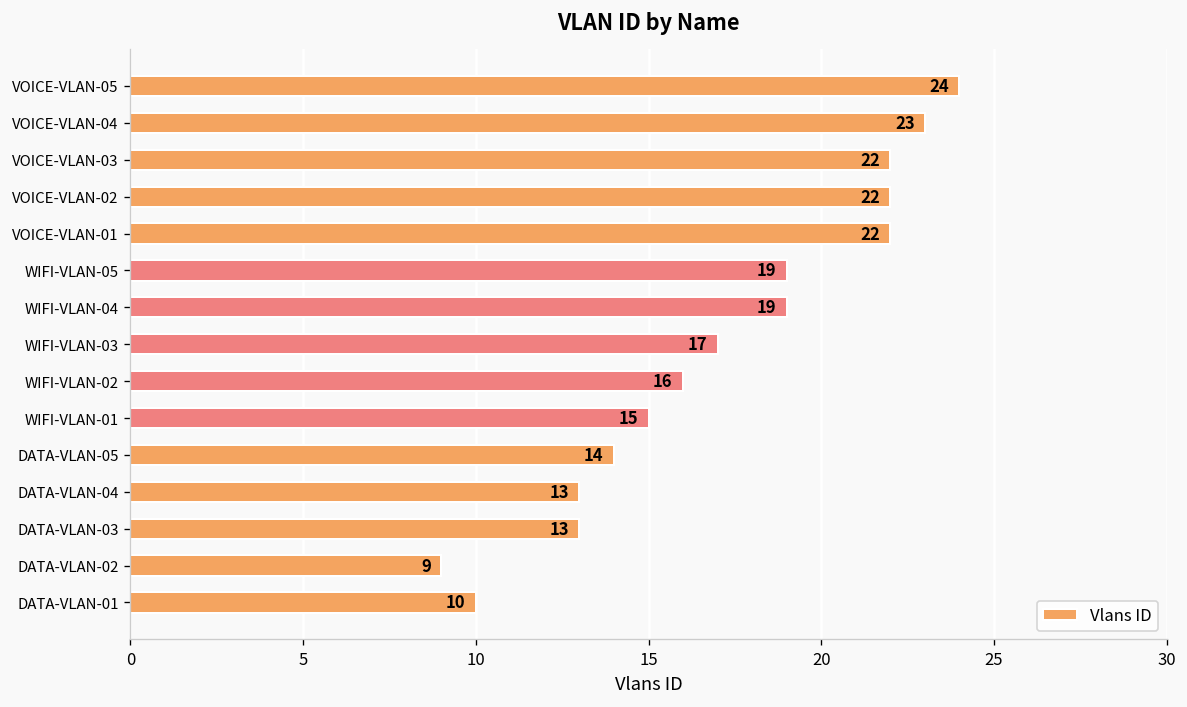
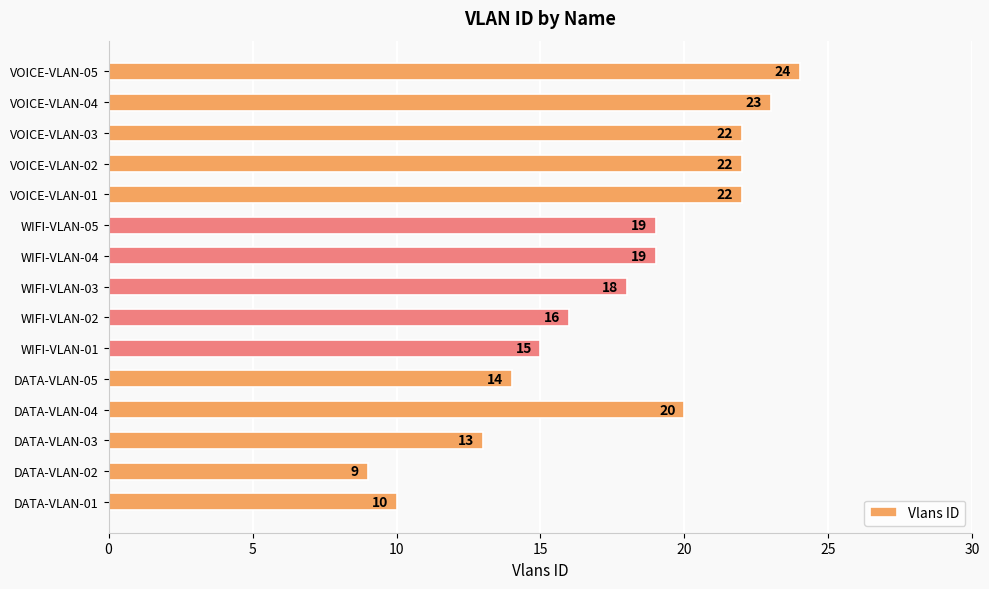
  {
    "VOICE-VLAN-05": 24,
    "VOICE-VLAN-04": 23,
    "VOICE-VLAN-03": 22,
    "VOICE-VLAN-02": 22,
    "VOICE-VLAN-01": 22,
    "WIFI-VLAN-05": 19,
    "WIFI-VLAN-04": 19,
-   "WIFI-VLAN-03": 17,
+   "WIFI-VLAN-03": 18,
    "WIFI-VLAN-02": 16,
    "WIFI-VLAN-01": 15,
    "DATA-VLAN-05": 14,
-   "DATA-VLAN-04": 13,
+   "DATA-VLAN-04": 20,
    "DATA-VLAN-03": 13,
    "DATA-VLAN-02": 9,
    "DATA-VLAN-01": 10
  }
